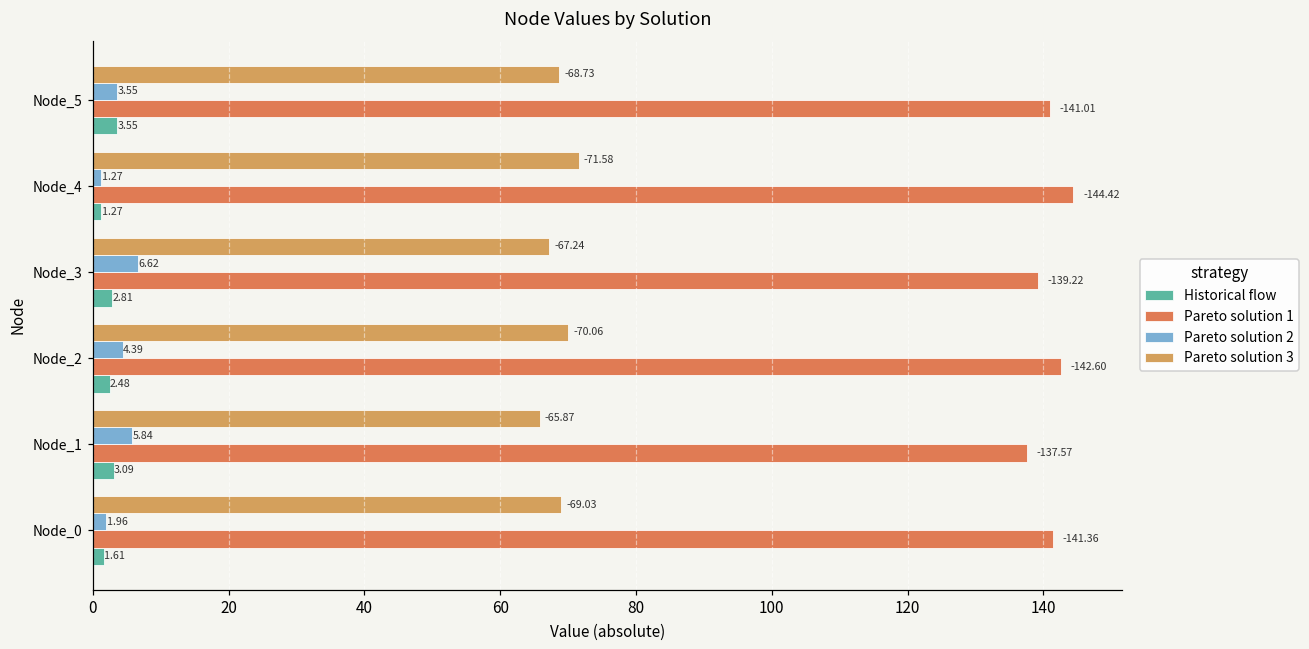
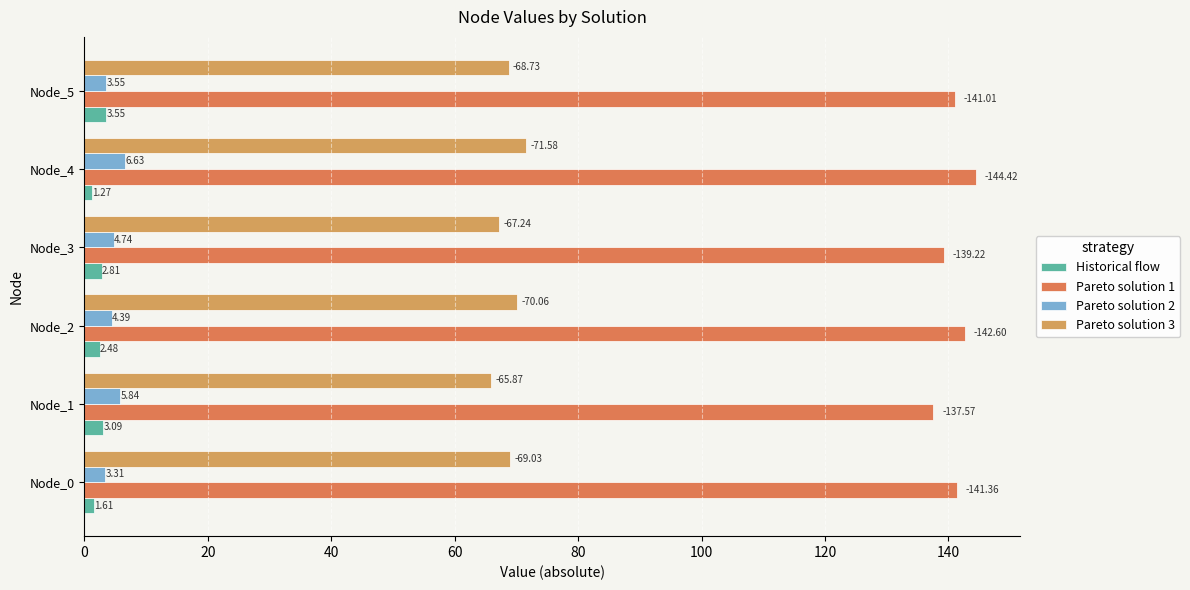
  {
    "Historical flow": {
      "Node_5": 3.55,
      "Node_4": 1.27,
      "Node_3": 2.81,
      "Node_2": 2.48,
      "Node_1": 3.09,
      "Node_0": 1.61
    },
    "Pareto solution 2": {
      "Node_5": 3.55,
-     "Node_4": 1.27,
-     "Node_3": 6.62,
+     "Node_4": 6.63,
+     "Node_3": 4.74,
      "Node_2": 4.39,
      "Node_1": 5.84,
-     "Node_0": 1.96
+     "Node_0": 3.31
    }
  }
